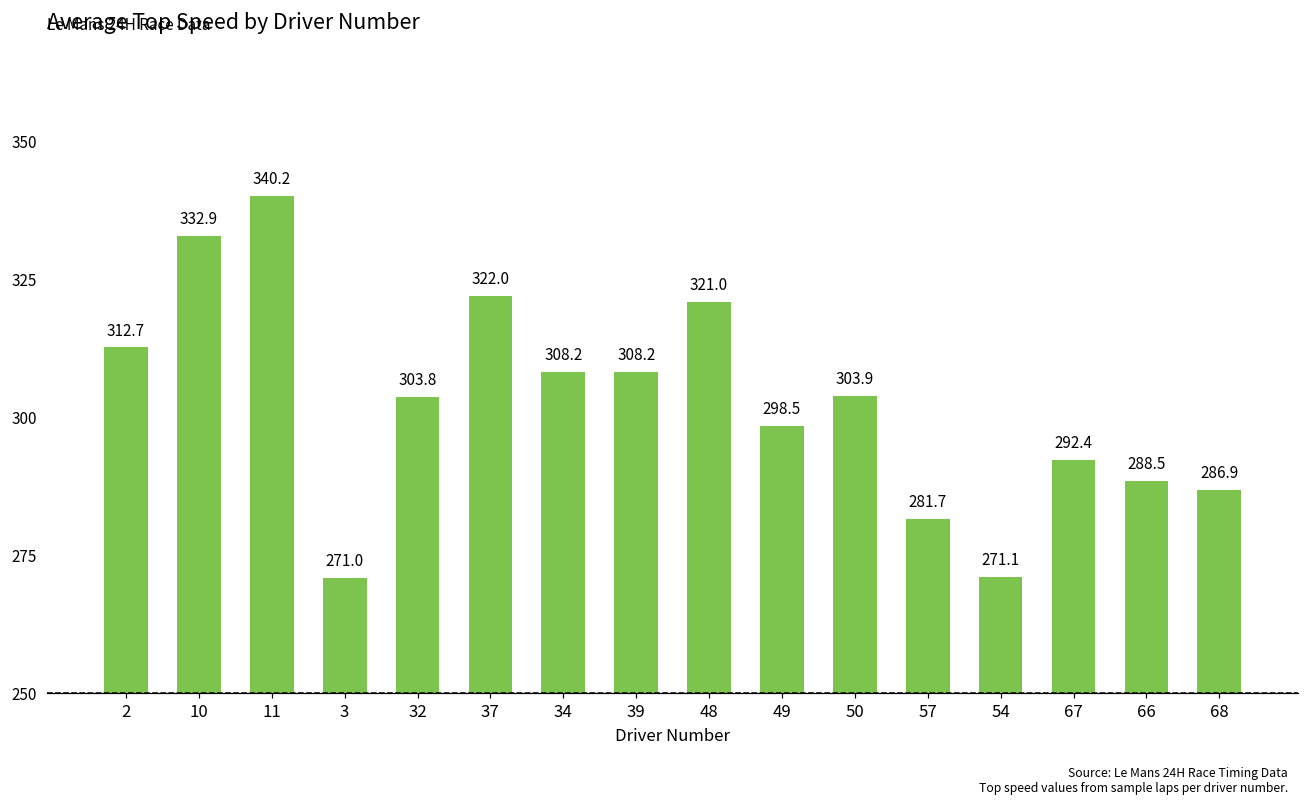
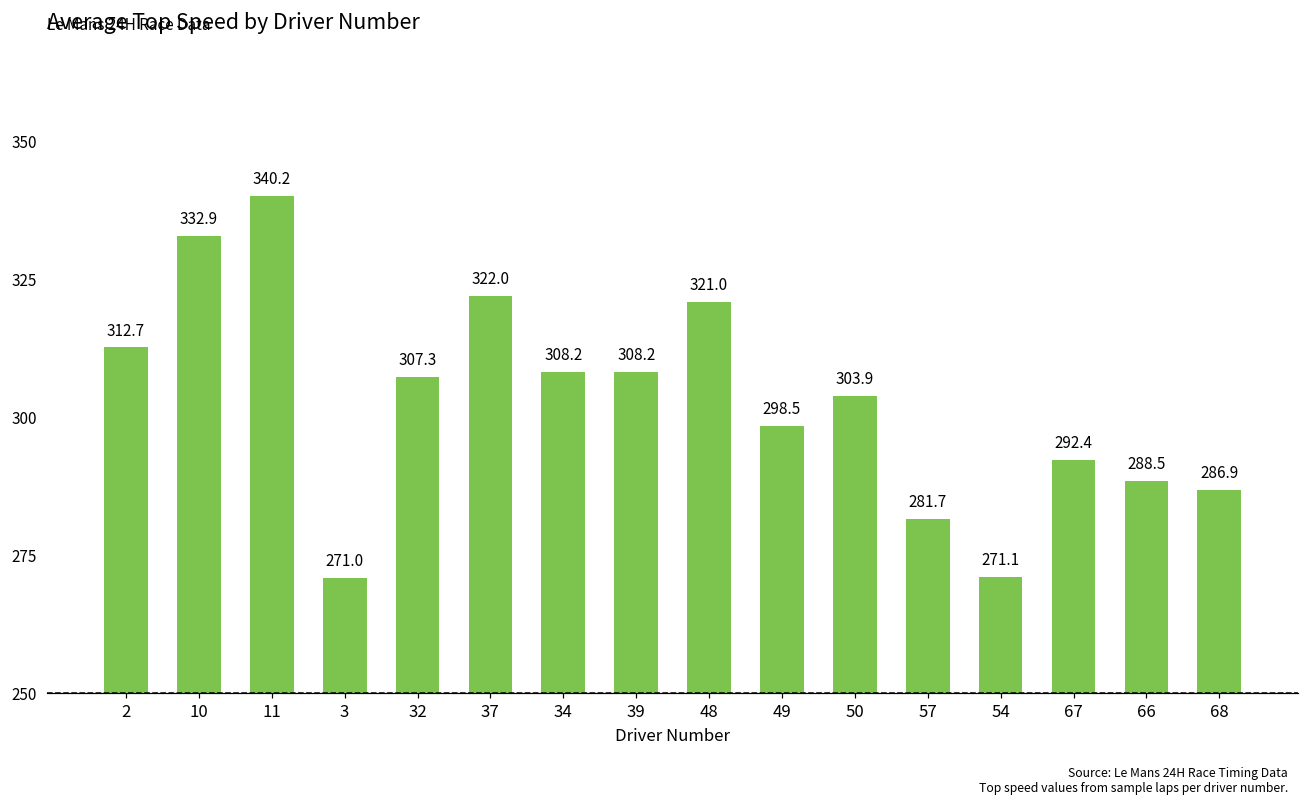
  {
    "2": 312.7,
    "10": 332.9,
    "11": 340.2,
    "3": 271.0,
-   "32": 303.8,
+   "32": 307.3,
    "37": 322.0,
    "34": 308.2,
    "39": 308.2,
    "48": 321.0,
    "49": 298.5,
    "50": 303.9,
    "57": 281.7,
    "54": 271.1,
    "67": 292.4,
    "66": 288.5,
    "68": 286.9
  }
